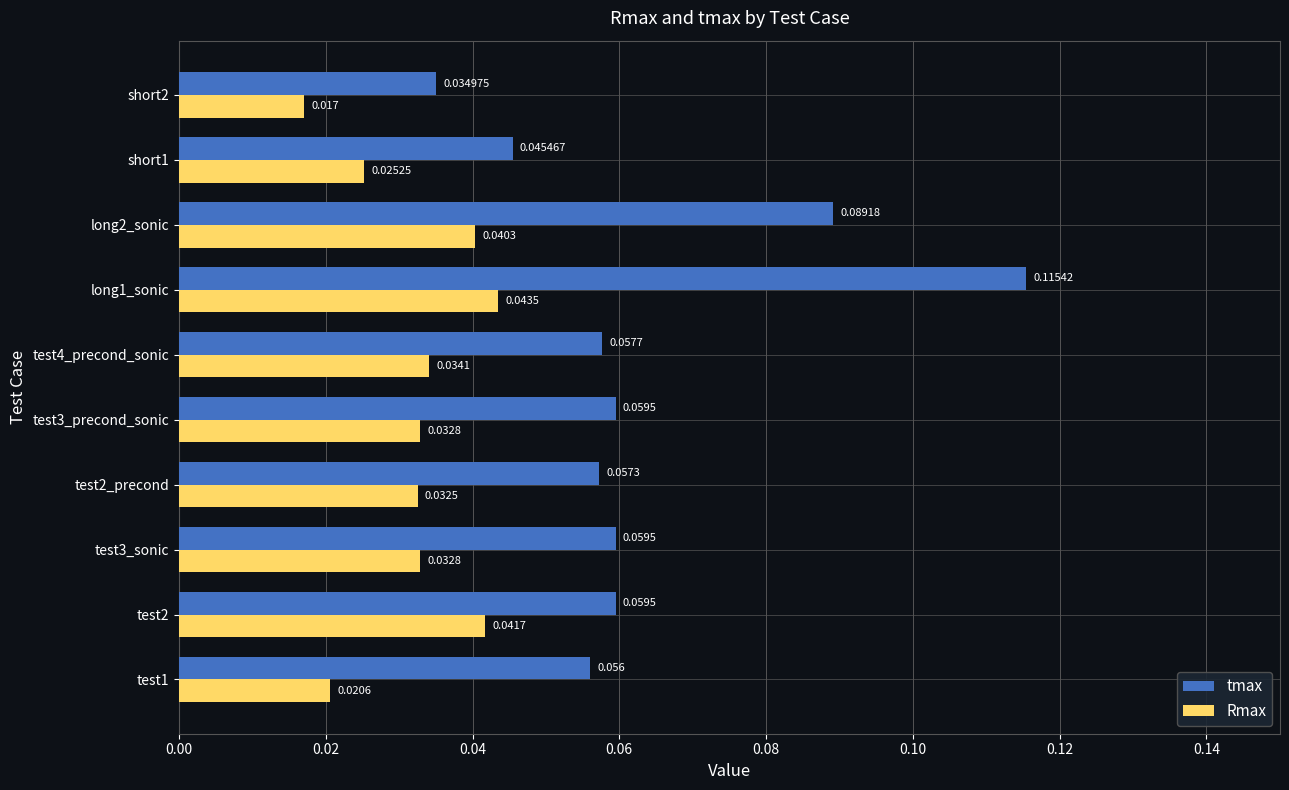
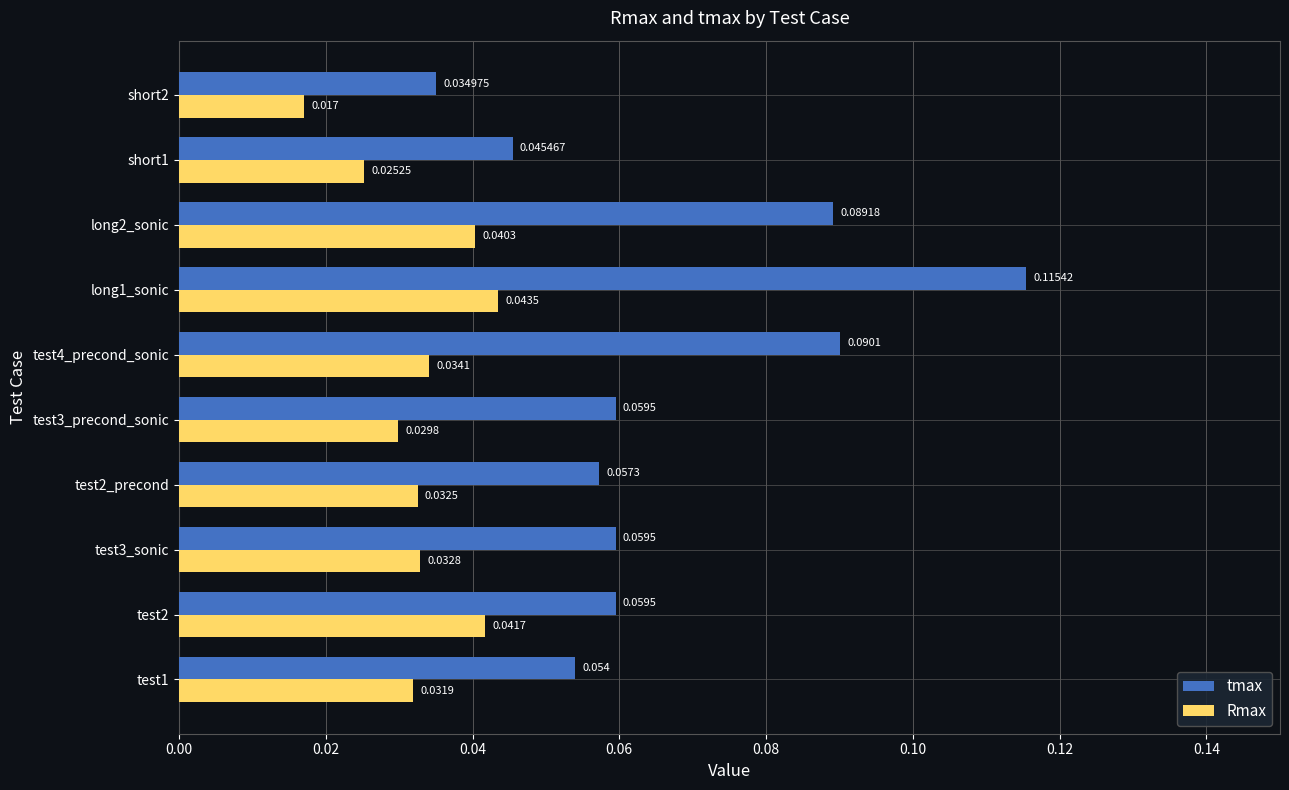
  {
    "tmax": {
      "short2": 0.034975,
      "short1": 0.045467,
      "long2_sonic": 0.08918,
      "long1_sonic": 0.11542,
-     "test4_precond_sonic": 0.0577,
+     "test4_precond_sonic": 0.0901,
      "test3_precond_sonic": 0.0595,
      "test2_precond": 0.0573,
      "test3_sonic": 0.0595,
      "test2": 0.0595,
-     "test1": 0.056
+     "test1": 0.054
    },
    "Rmax": {
      "short2": 0.017,
      "short1": 0.02525,
      "long2_sonic": 0.0403,
      "long1_sonic": 0.0435,
      "test4_precond_sonic": 0.0341,
-     "test3_precond_sonic": 0.0328,
+     "test3_precond_sonic": 0.0298,
      "test2_precond": 0.0325,
      "test3_sonic": 0.0328,
      "test2": 0.0417,
-     "test1": 0.0206
+     "test1": 0.0319
    }
  }
